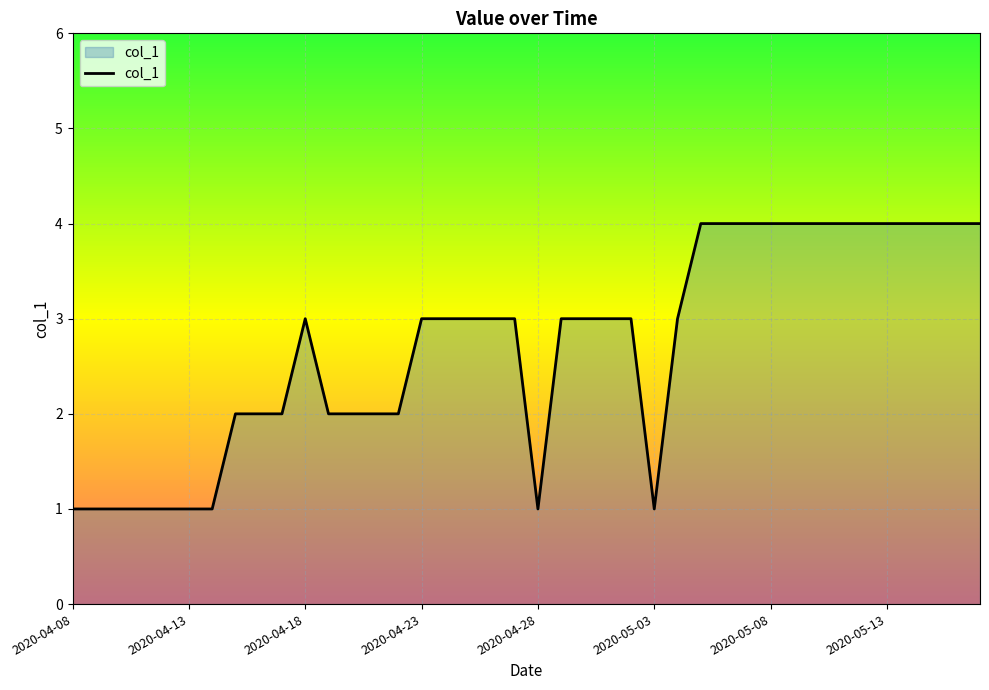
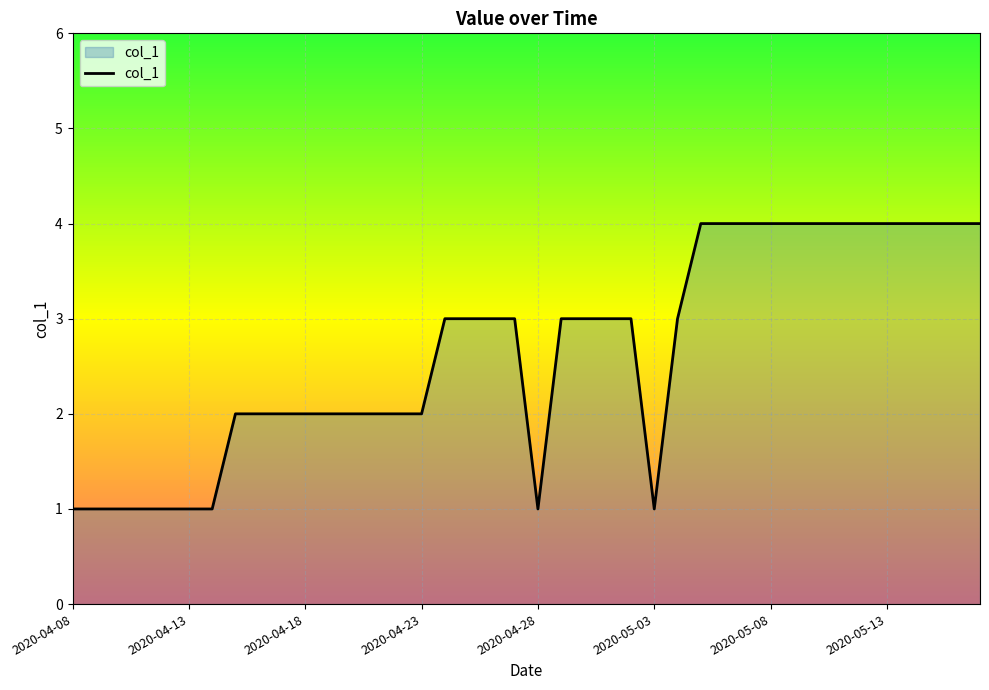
  {
    "2020-04-08": 1,
    "2020-04-13": 1,
-   "2020-04-18": 3,
-   "2020-04-23": 3,
+   "2020-04-18": 2,
+   "2020-04-23": 2,
    "2020-04-28": 1,
    "2020-05-03": 1,
    "2020-05-08": 4,
    "2020-05-13": 4
  }
